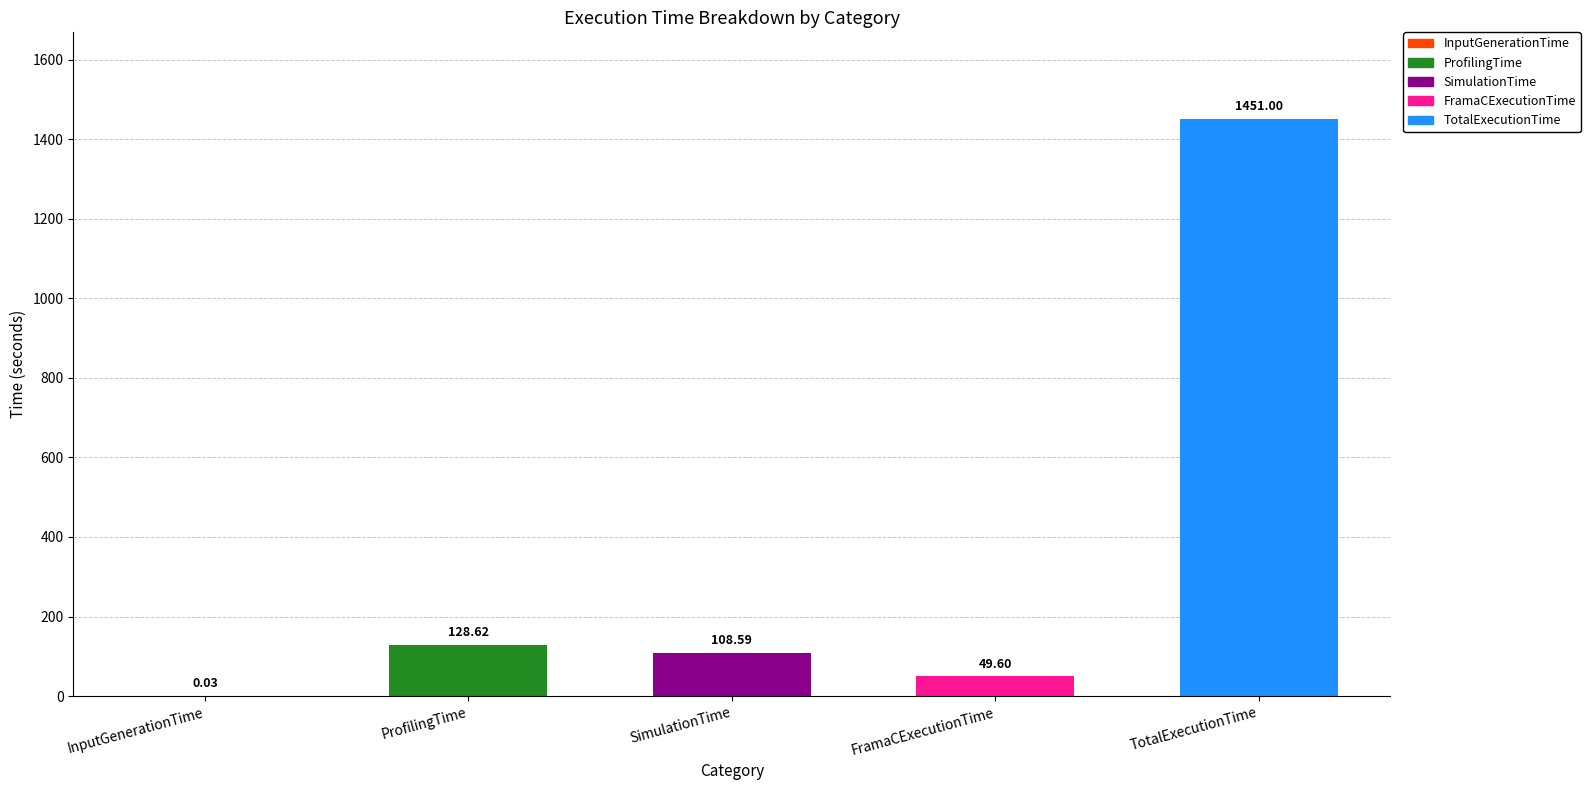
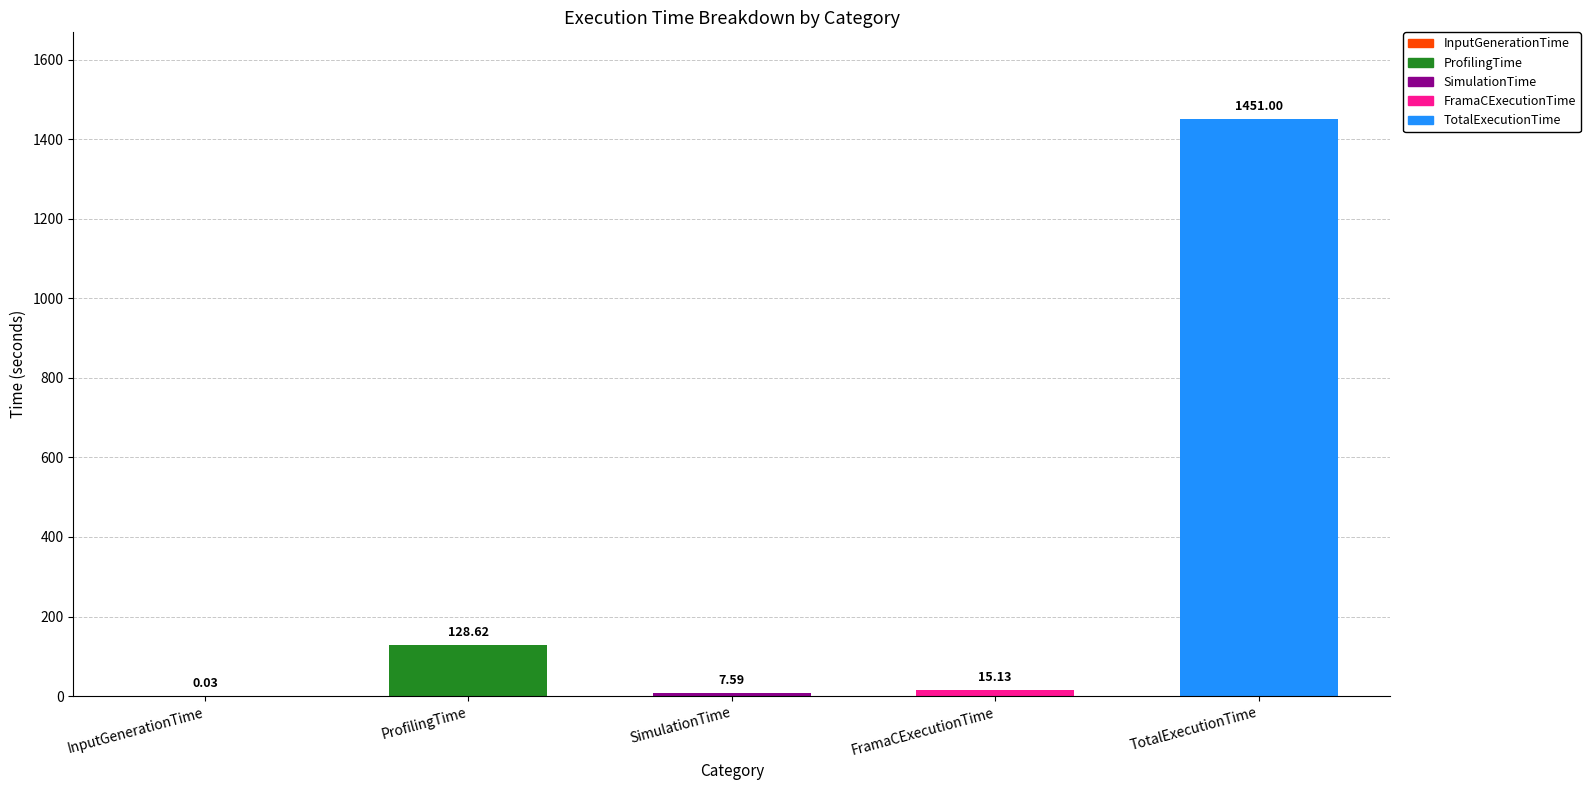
  {
    "InputGenerationTime": 0.03,
    "ProfilingTime": 128.62,
-   "SimulationTime": 108.59,
-   "FramaCExecutionTime": 49.60,
+   "SimulationTime": 7.59,
+   "FramaCExecutionTime": 15.13,
    "TotalExecutionTime": 1451.00
  }
